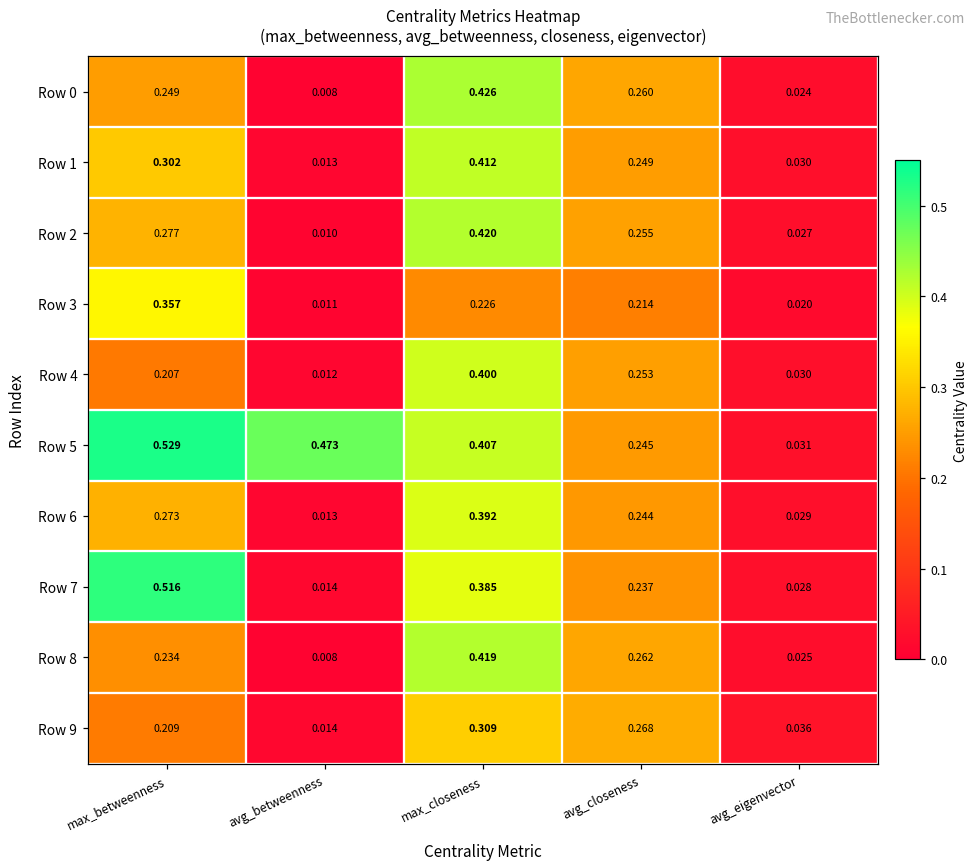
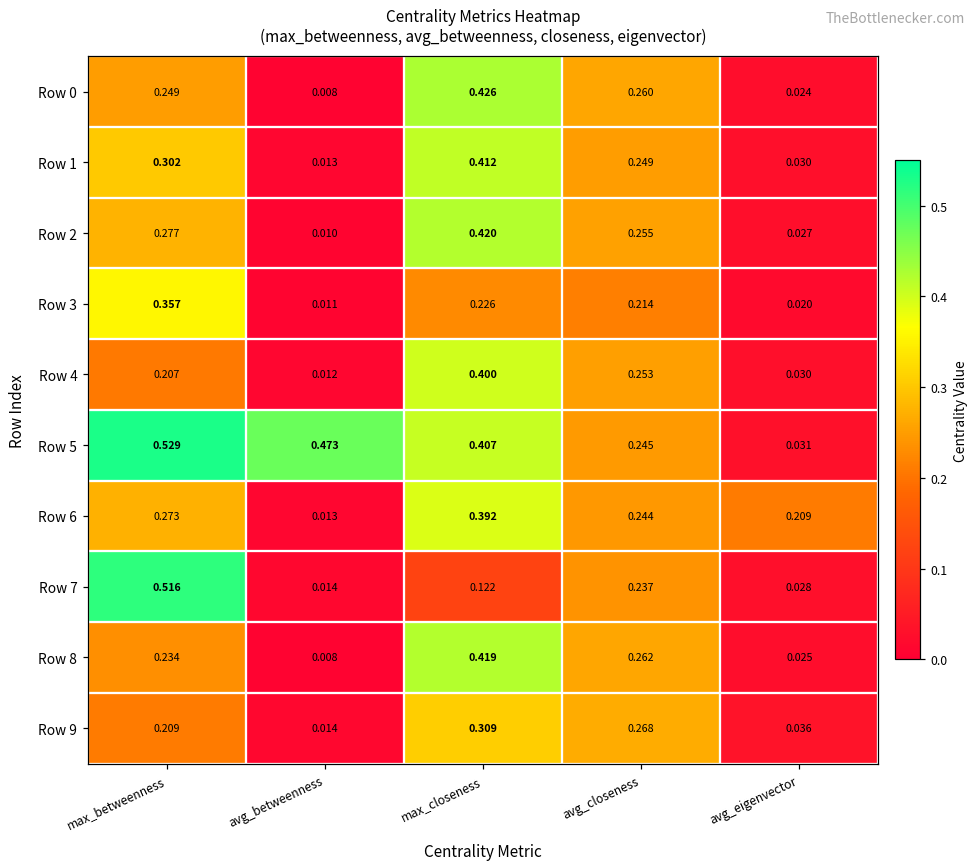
  {
    "Row 0": {
      "max_betweenness": 0.249,
      "avg_betweenness": 0.008,
      "max_closeness": 0.426,
      "avg_closeness": 0.260,
      "avg_eigenvector": 0.024
    },
    "Row 1": {
      "max_betweenness": 0.302,
      "avg_betweenness": 0.013,
      "max_closeness": 0.412,
      "avg_closeness": 0.249,
      "avg_eigenvector": 0.030
    },
    "Row 2": {
      "max_betweenness": 0.277,
      "avg_betweenness": 0.010,
      "max_closeness": 0.420,
      "avg_closeness": 0.255,
      "avg_eigenvector": 0.027
    },
    "Row 3": {
      "max_betweenness": 0.357,
      "avg_betweenness": 0.011,
      "max_closeness": 0.226,
      "avg_closeness": 0.214,
      "avg_eigenvector": 0.020
    },
    "Row 4": {
      "max_betweenness": 0.207,
      "avg_betweenness": 0.012,
      "max_closeness": 0.400,
      "avg_closeness": 0.253,
      "avg_eigenvector": 0.030
    },
    "Row 5": {
      "max_betweenness": 0.529,
      "avg_betweenness": 0.473,
      "max_closeness": 0.407,
      "avg_closeness": 0.245,
      "avg_eigenvector": 0.031
    },
    "Row 6": {
      "max_betweenness": 0.273,
      "avg_betweenness": 0.013,
      "max_closeness": 0.392,
      "avg_closeness": 0.244,
-     "avg_eigenvector": 0.029
+     "avg_eigenvector": 0.209
    },
    "Row 7": {
      "max_betweenness": 0.516,
      "avg_betweenness": 0.014,
-     "max_closeness": 0.385,
+     "max_closeness": 0.122,
      "avg_closeness": 0.237,
      "avg_eigenvector": 0.028
    },
    "Row 8": {
      "max_betweenness": 0.234,
      "avg_betweenness": 0.008,
      "max_closeness": 0.419,
      "avg_closeness": 0.262,
      "avg_eigenvector": 0.025
    },
    "Row 9": {
      "max_betweenness": 0.209,
      "avg_betweenness": 0.014,
      "max_closeness": 0.309,
      "avg_closeness": 0.268,
      "avg_eigenvector": 0.036
    }
  }
